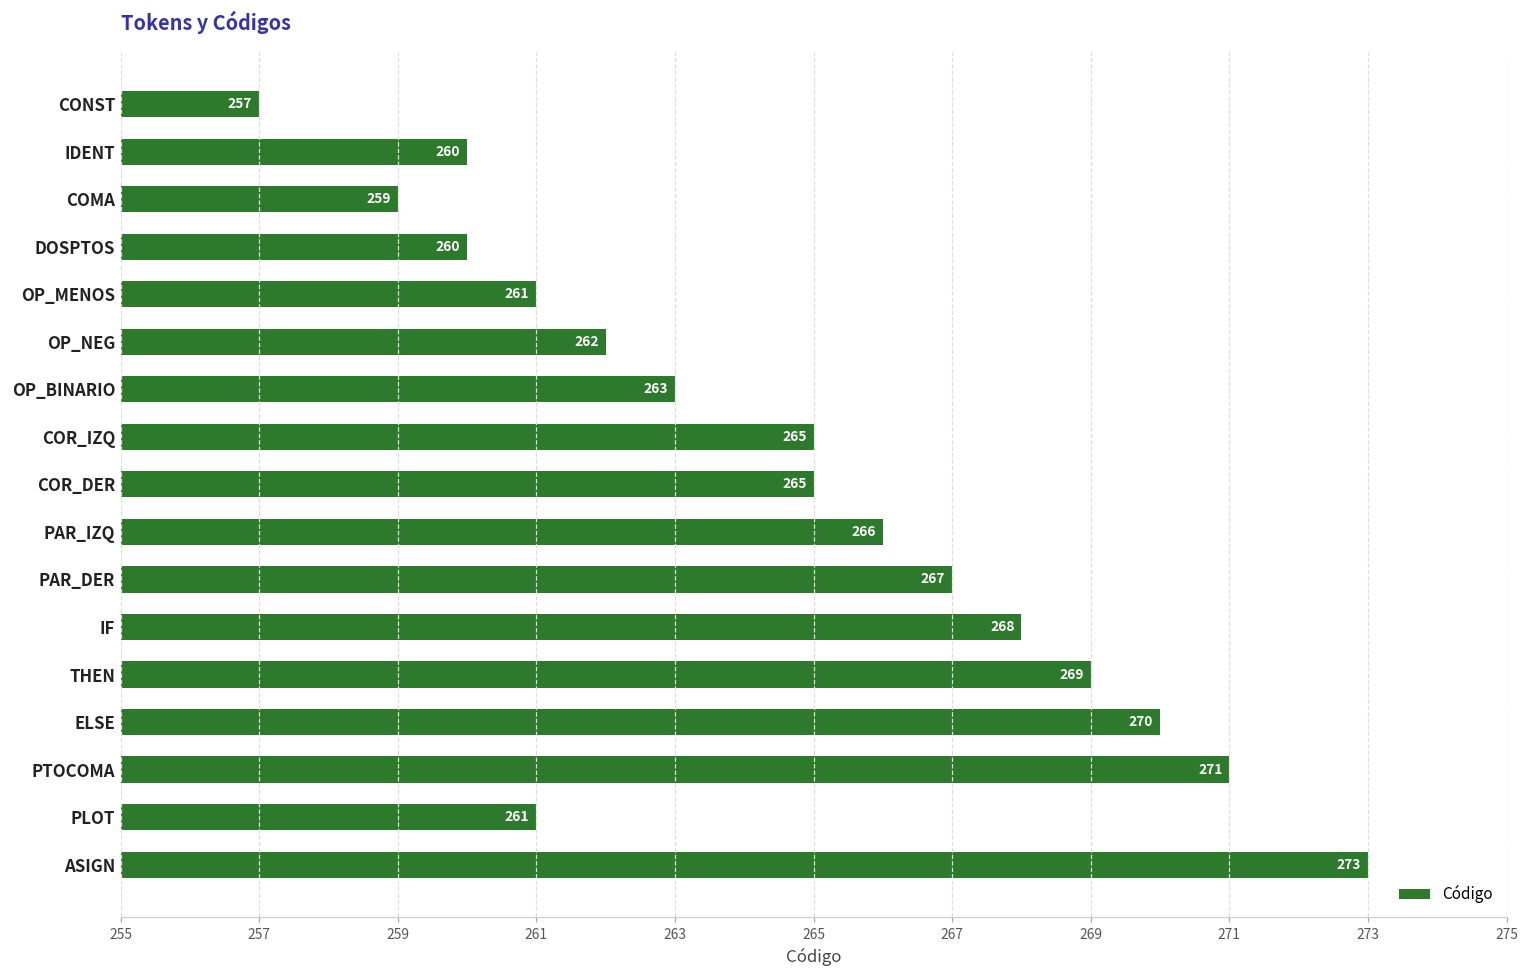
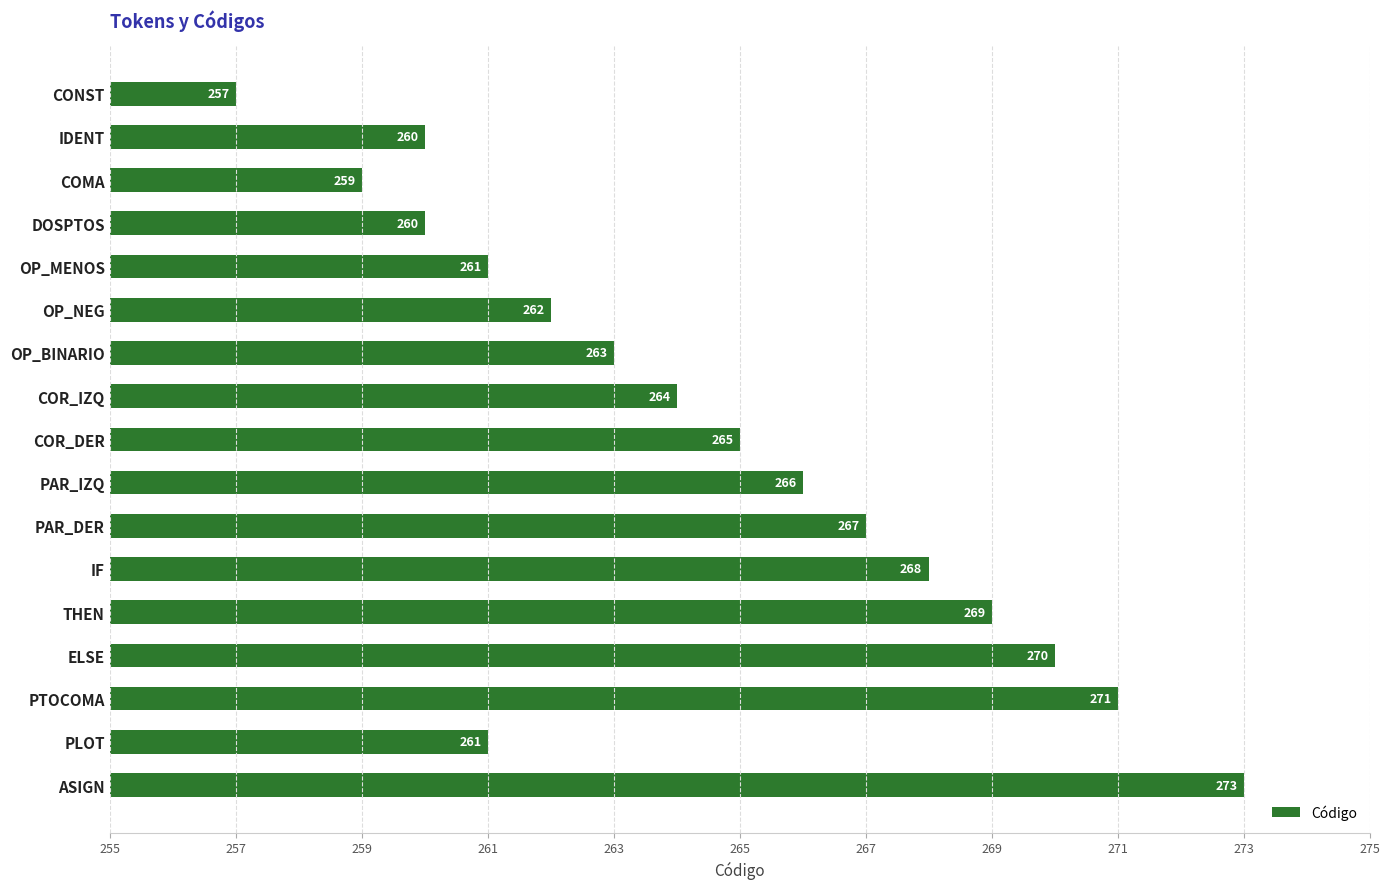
  {
    "CONST": 257,
    "IDENT": 260,
    "COMA": 259,
    "DOSPTOS": 260,
    "OP_MENOS": 261,
    "OP_NEG": 262,
    "OP_BINARIO": 263,
-   "COR_IZQ": 265,
+   "COR_IZQ": 264,
    "COR_DER": 265,
    "PAR_IZQ": 266,
    "PAR_DER": 267,
    "IF": 268,
    "THEN": 269,
    "ELSE": 270,
    "PTOCOMA": 271,
    "PLOT": 261,
    "ASIGN": 273
  }
